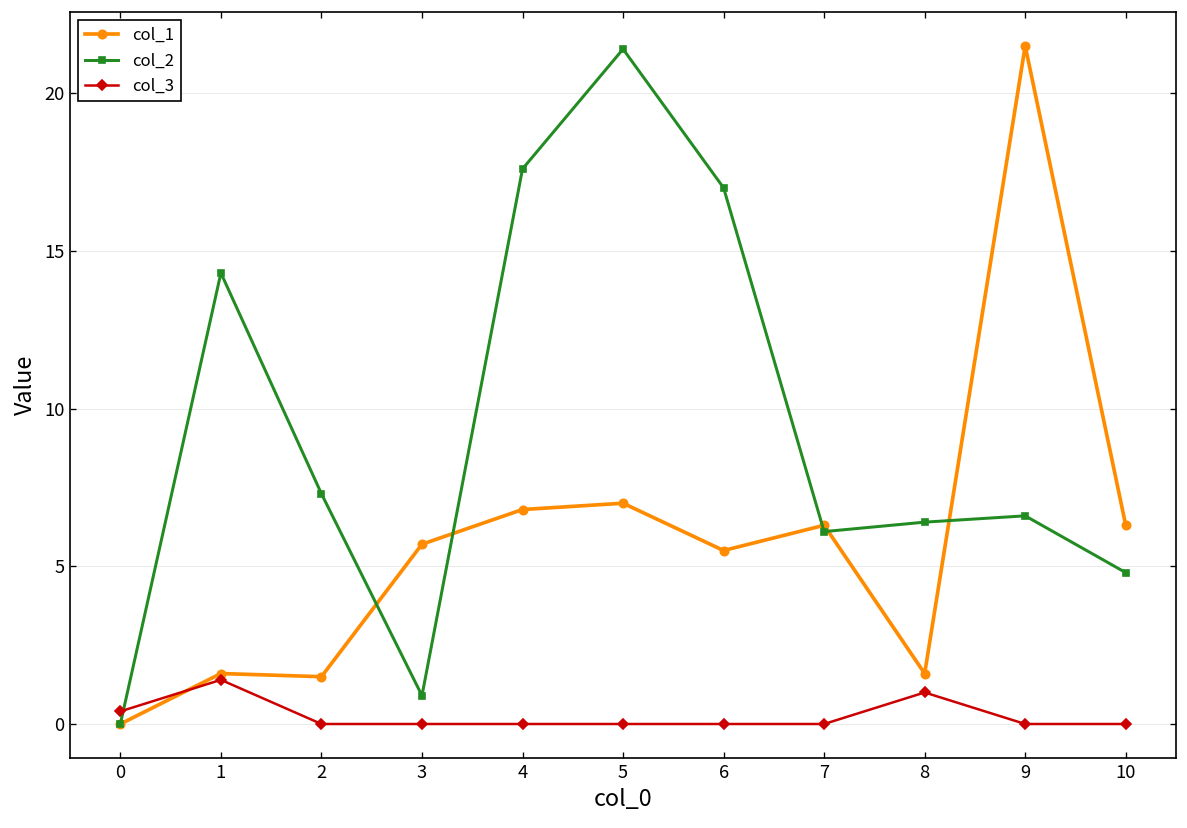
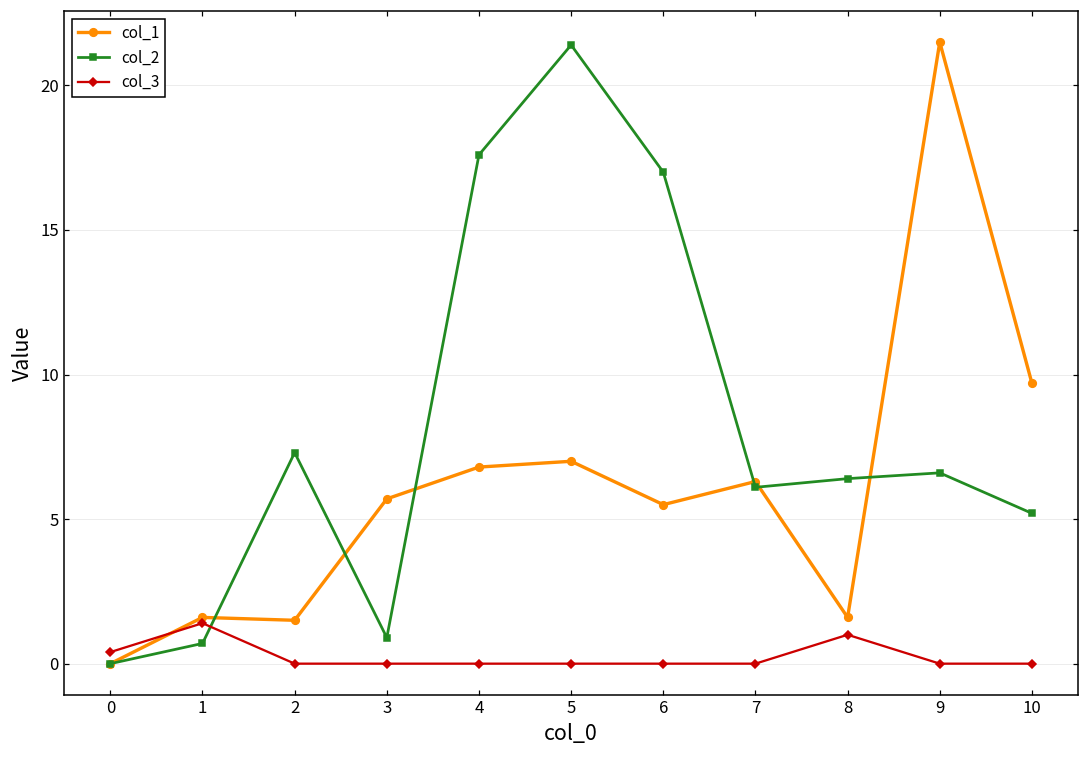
  {
    "col_1": {
      "1": 1.6,
      "2": 1.5,
      "3": 5.7,
      "4": 6.8,
      "5": 7.0,
      "6": 5.5,
      "7": 6.3,
      "8": 1.6,
      "9": 21.5,
-     "10": 6.3
+     "10": 9.7
    },
    "col_2": {
-     "1": 14.3,
+     "1": 0.7,
      "2": 7.3,
      "3": 0.9,
      "4": 17.6,
      "5": 21.4,
      "6": 17.0,
      "7": 6.1,
      "8": 6.4,
      "9": 6.6,
-     "10": 4.8
+     "10": 5.2
    },
    "col_3": {
      "0": 0.4,
      "1": 1.4,
      "2": 0.0,
      "3": 0.0,
      "4": 0.0,
      "5": 0.0,
      "6": 0.0,
      "7": 0.0,
      "8": 1.0,
      "9": 0.0,
      "10": 0.0
    }
  }
